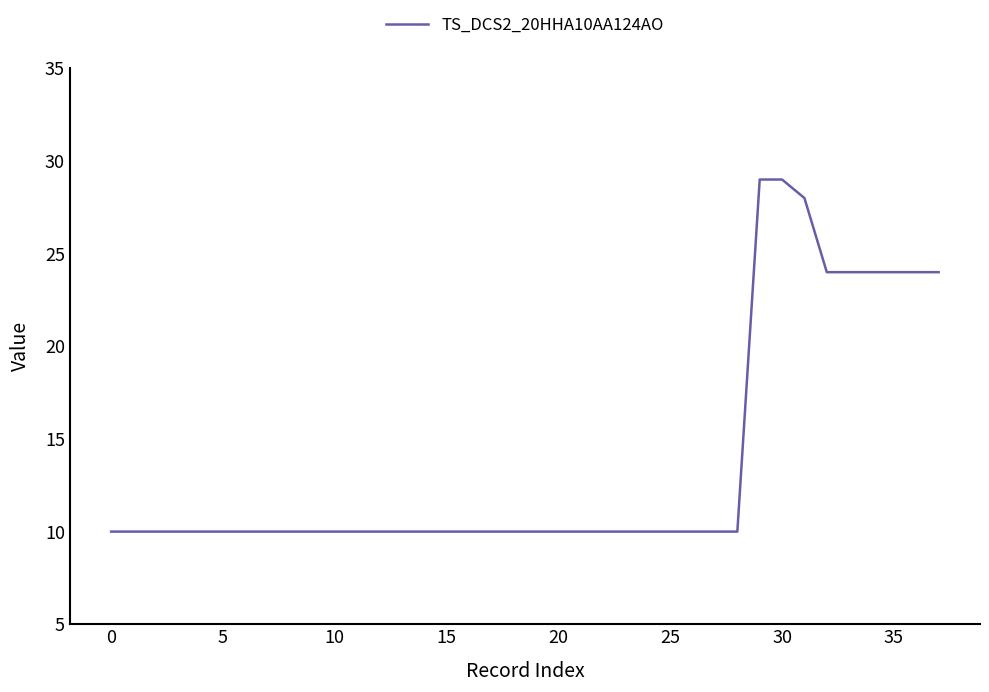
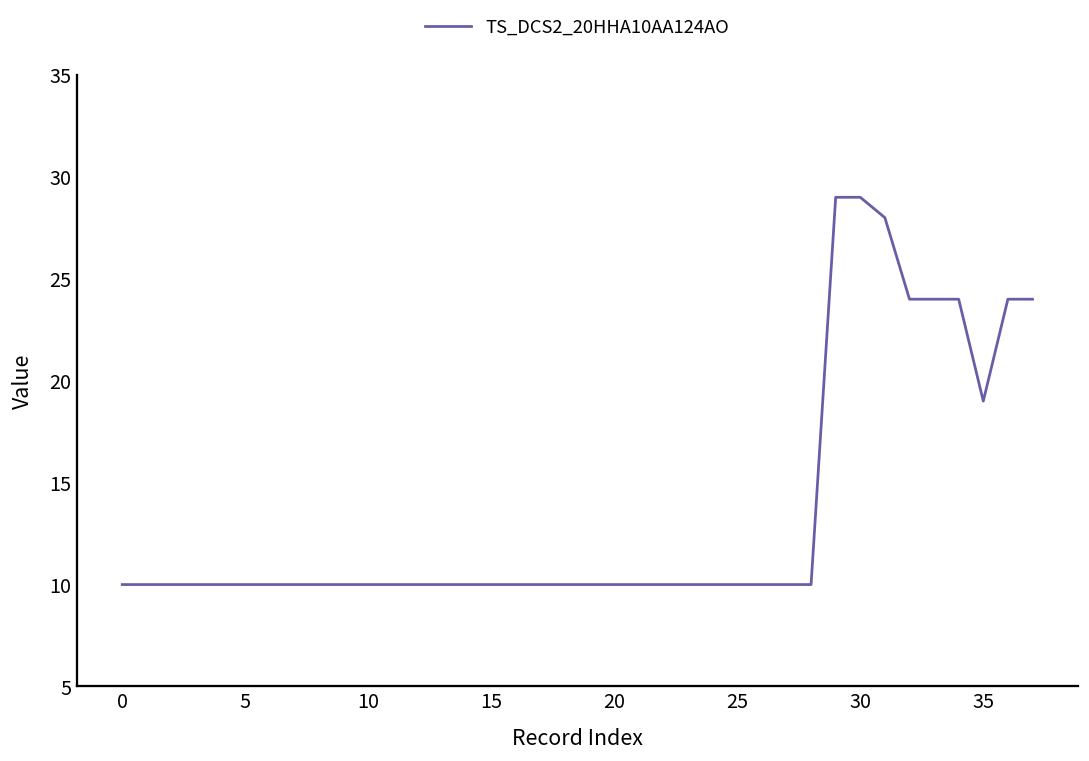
  {
    "0": 10,
    "5": 10,
    "10": 10,
    "15": 10,
    "20": 10,
    "25": 10,
    "30": 29,
-   "35": 24
+   "35": 19
  }
